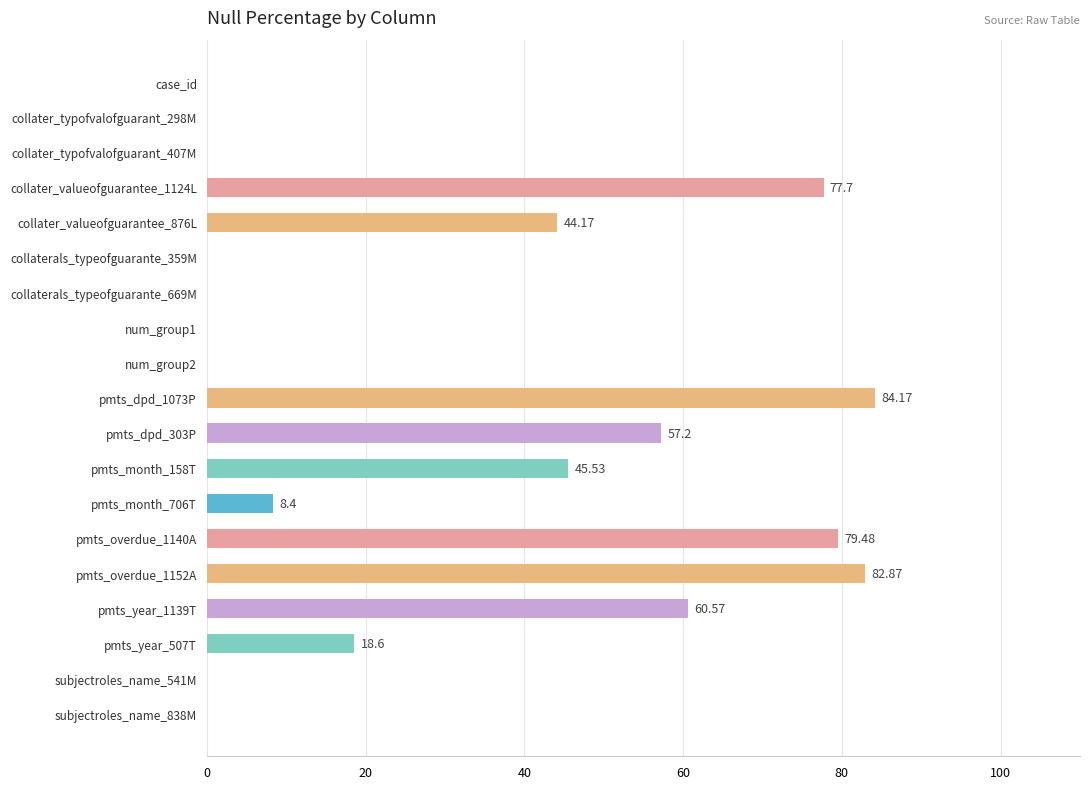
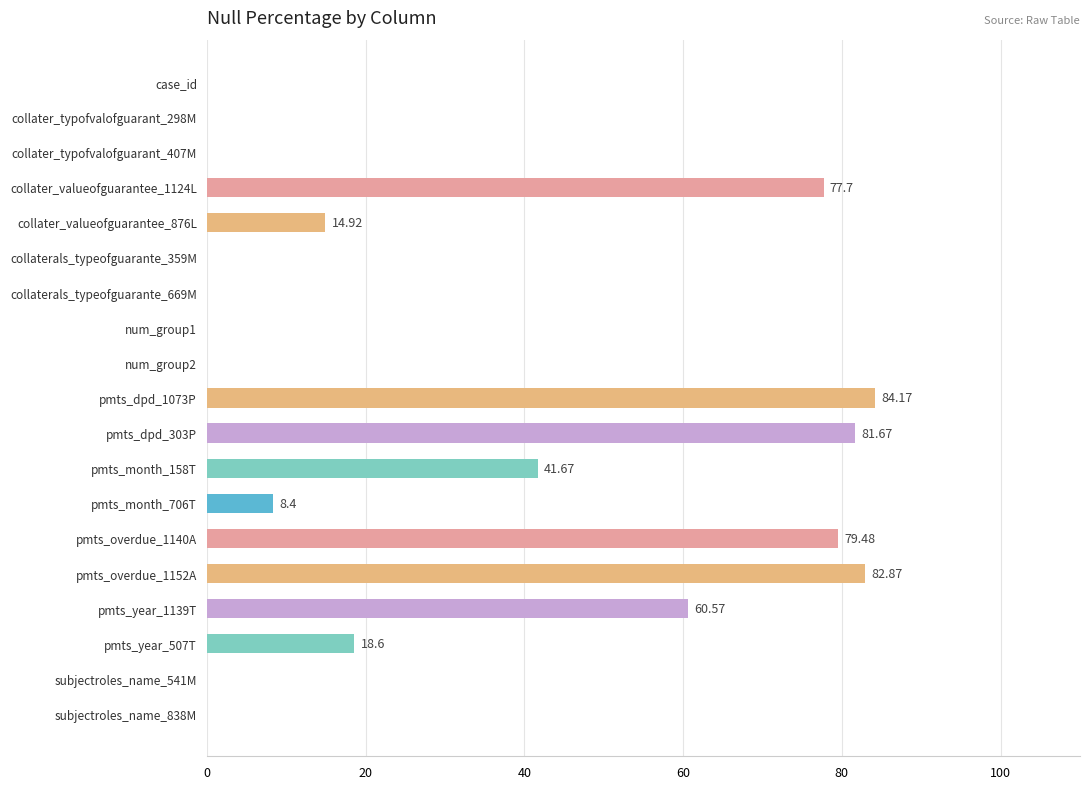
  {
    "collater_valueofguarantee_1124L": 77.7,
-   "collater_valueofguarantee_876L": 44.17,
+   "collater_valueofguarantee_876L": 14.92,
    "pmts_dpd_1073P": 84.17,
-   "pmts_dpd_303P": 57.2,
-   "pmts_month_158T": 45.53,
+   "pmts_dpd_303P": 81.67,
+   "pmts_month_158T": 41.67,
    "pmts_month_706T": 8.4,
    "pmts_overdue_1140A": 79.48,
    "pmts_overdue_1152A": 82.87,
    "pmts_year_1139T": 60.57,
    "pmts_year_507T": 18.6
  }
